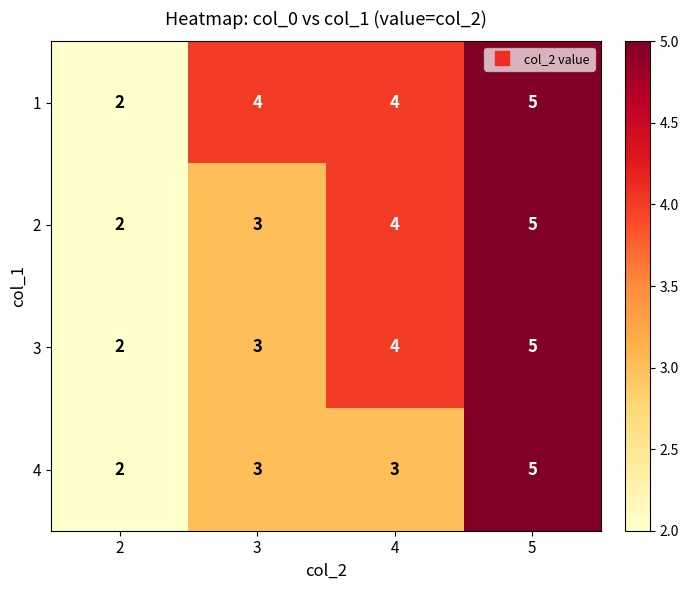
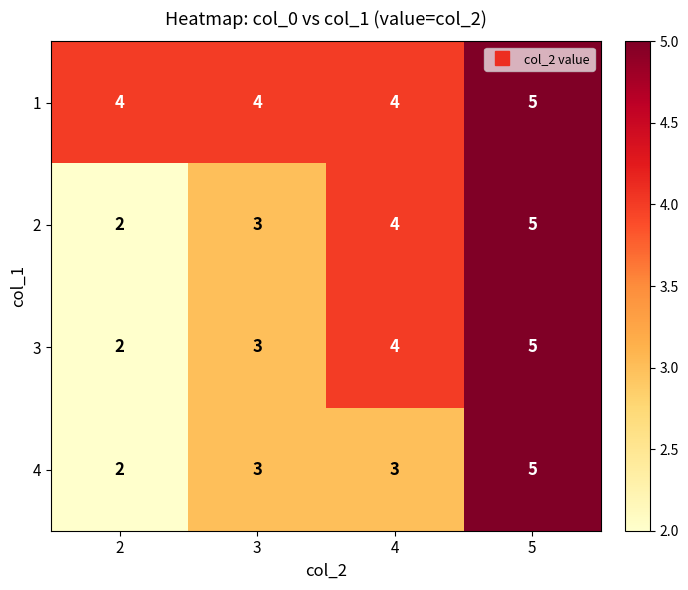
  {
    "1": {
-     "2": 2,
+     "2": 4,
      "3": 4,
      "4": 4,
      "5": 5
    },
    "2": {
      "2": 2,
      "3": 3,
      "4": 4,
      "5": 5
    },
    "3": {
      "2": 2,
      "3": 3,
      "4": 4,
      "5": 5
    },
    "4": {
      "2": 2,
      "3": 3,
      "4": 3,
      "5": 5
    }
  }
